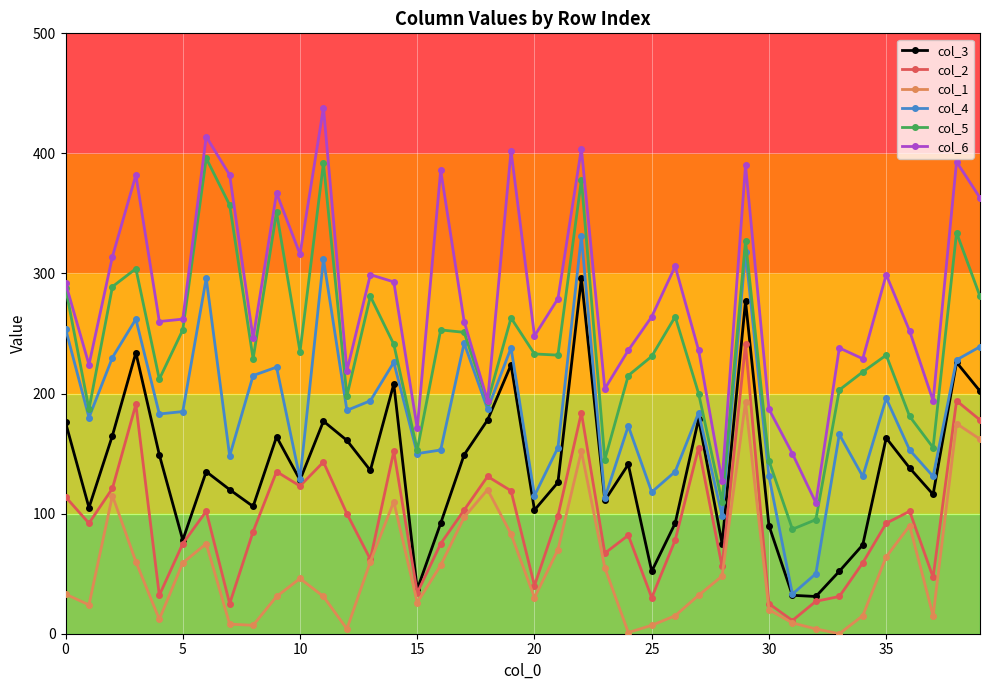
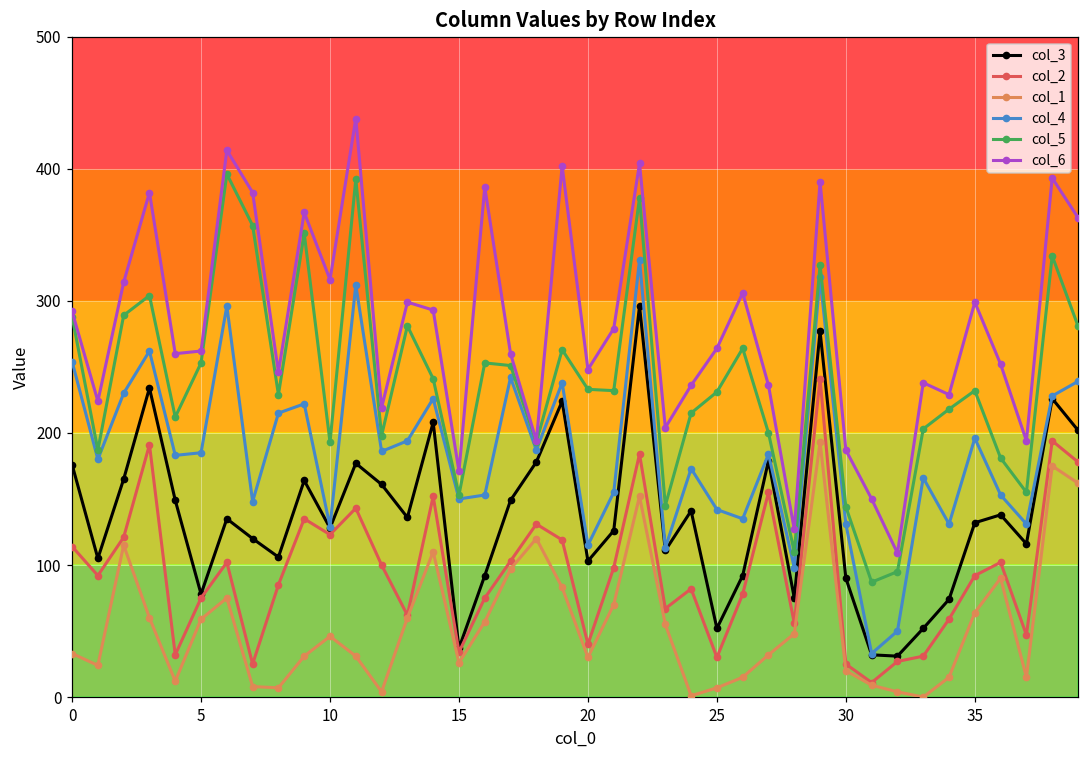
  {
    "col_3": {
      "0": 176,
      "5": 78,
      "15": 37,
      "20": 103,
      "25": 52,
      "30": 90,
-     "35": 163
+     "35": 132
    },
    "col_4": {
      "0": 254,
      "5": 185,
      "15": 150,
      "20": 115,
-     "25": 118,
+     "25": 142,
      "30": 131,
      "35": 196
    },
    "col_5": {
      "0": 288,
      "5": 253,
-     "10": 235,
+     "10": 193,
      "15": 153,
      "20": 233,
      "25": 231,
      "30": 144,
      "35": 232
    },
    "col_6": {
      "0": 292,
      "5": 262,
      "10": 316,
      "15": 171,
      "20": 248,
      "25": 264,
      "30": 187,
      "35": 299
    }
  }
